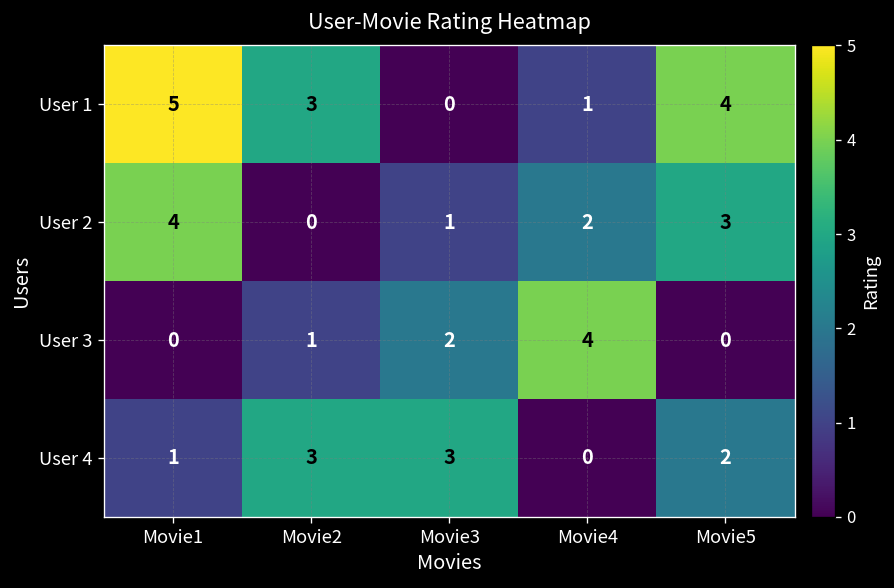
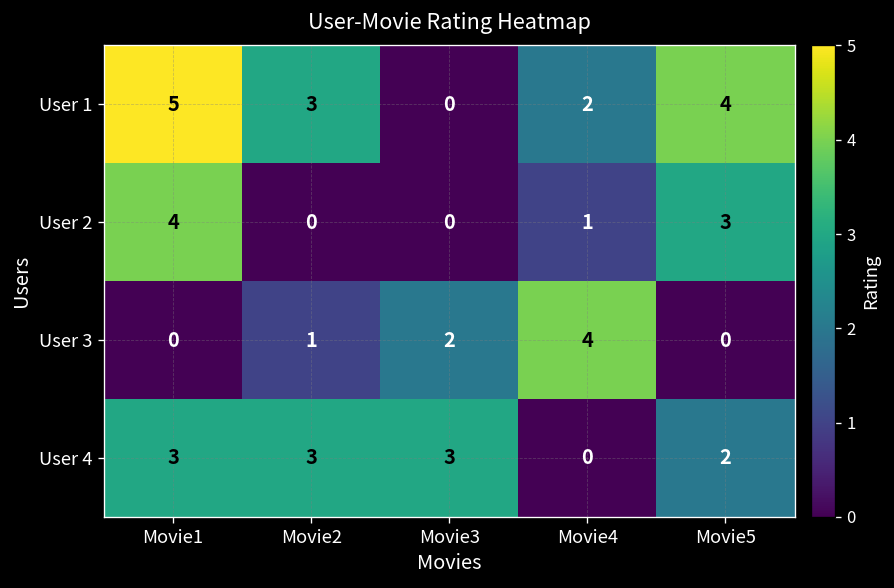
  {
    "User 1": {
      "Movie1": 5,
      "Movie2": 3,
      "Movie3": 0,
-     "Movie4": 1,
+     "Movie4": 2,
      "Movie5": 4
    },
    "User 2": {
      "Movie1": 4,
      "Movie2": 0,
-     "Movie3": 1,
-     "Movie4": 2,
+     "Movie3": 0,
+     "Movie4": 1,
      "Movie5": 3
    },
    "User 3": {
      "Movie1": 0,
      "Movie2": 1,
      "Movie3": 2,
      "Movie4": 4,
      "Movie5": 0
    },
    "User 4": {
-     "Movie1": 1,
+     "Movie1": 3,
      "Movie2": 3,
      "Movie3": 3,
      "Movie4": 0,
      "Movie5": 2
    }
  }
